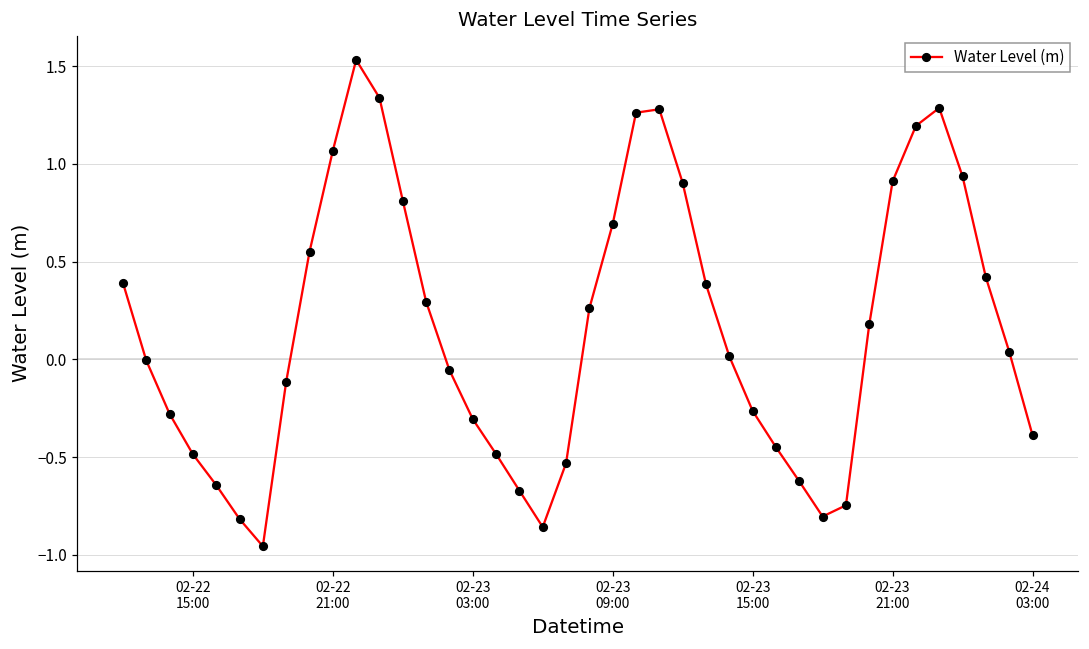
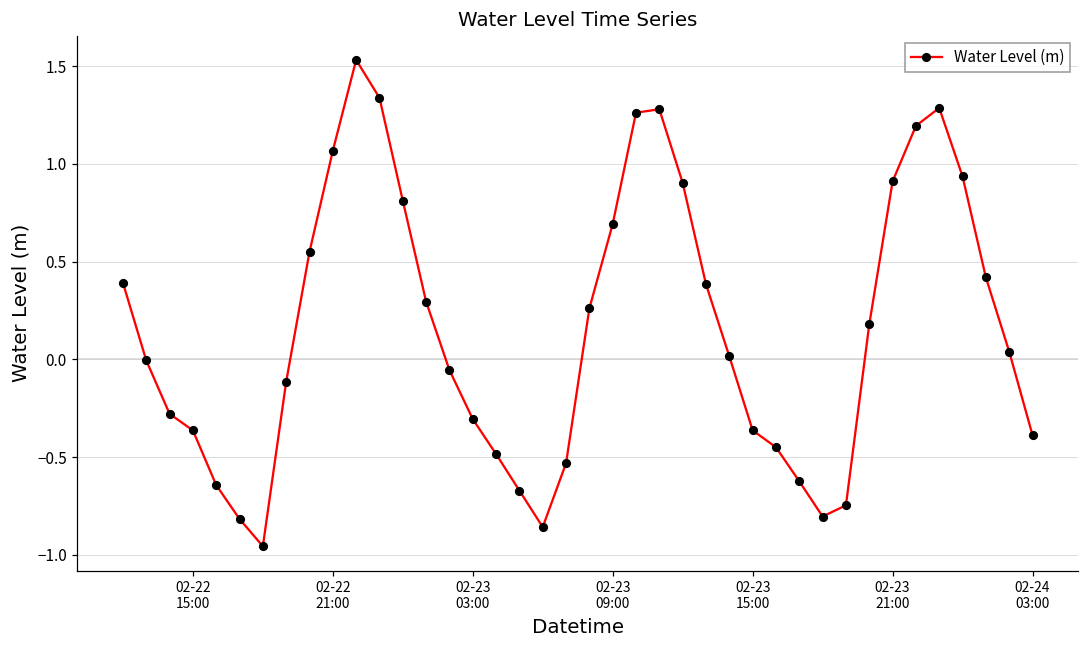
  {
-   "02-22 15:00": -0.49,
+   "02-22 15:00": -0.36,
    "02-22 21:00": 1.07,
    "02-23 03:00": -0.31,
    "02-23 09:00": 0.69,
-   "02-23 15:00": -0.26,
+   "02-23 15:00": -0.36,
    "02-23 21:00": 0.91,
    "02-24 03:00": -0.39
  }
